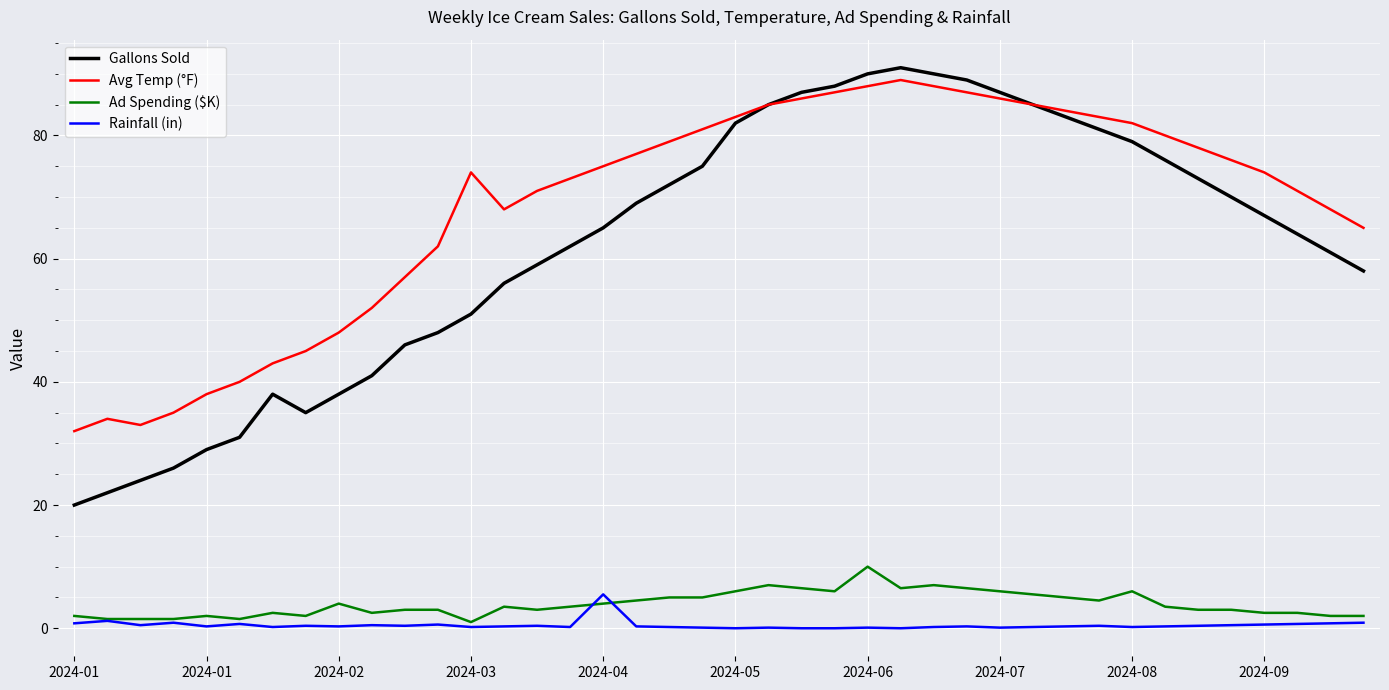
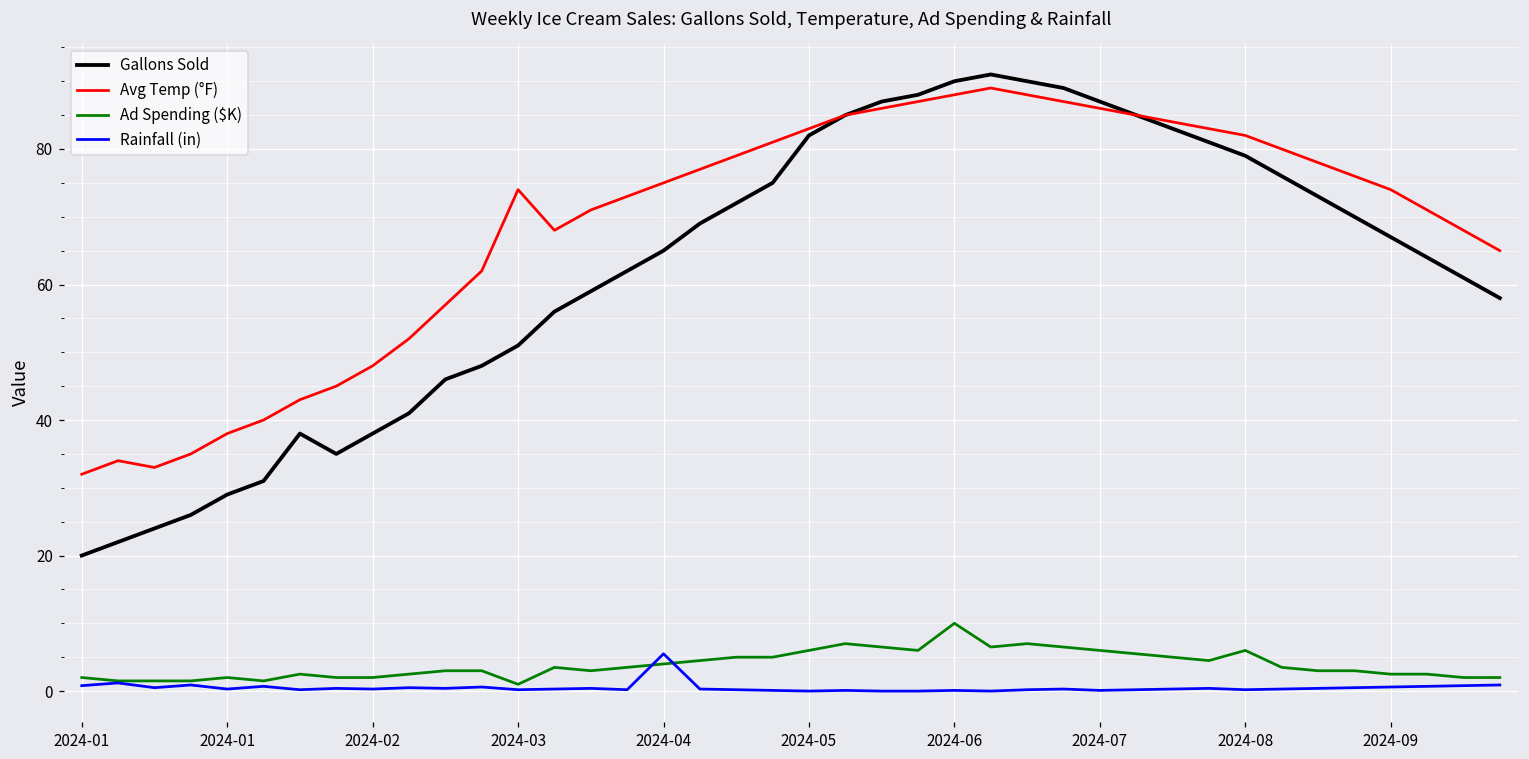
  {
    "Gallons Sold": {
      "2024-02": 38,
      "2024-03": 51,
      "2024-04": 65,
      "2024-05": 82,
      "2024-06": 90,
      "2024-07": 87,
      "2024-08": 79,
      "2024-09": 67
    },
    "Avg Temp (°F)": {
      "2024-02": 48,
      "2024-03": 74,
      "2024-04": 75,
      "2024-05": 83,
      "2024-06": 88,
      "2024-07": 86,
      "2024-08": 82,
      "2024-09": 74
    },
    "Ad Spending ($K)": {
-     "2024-02": 4,
+     "2024-02": 2,
      "2024-03": 1,
      "2024-04": 4,
      "2024-05": 6,
      "2024-06": 10,
      "2024-07": 6,
      "2024-08": 6,
      "2024-09": 3
    },
    "Rainfall (in)": {
      "2024-02": 0,
      "2024-03": 0,
      "2024-04": 6,
      "2024-05": 0,
      "2024-06": 0,
      "2024-07": 0,
      "2024-08": 0,
      "2024-09": 1
    }
  }
